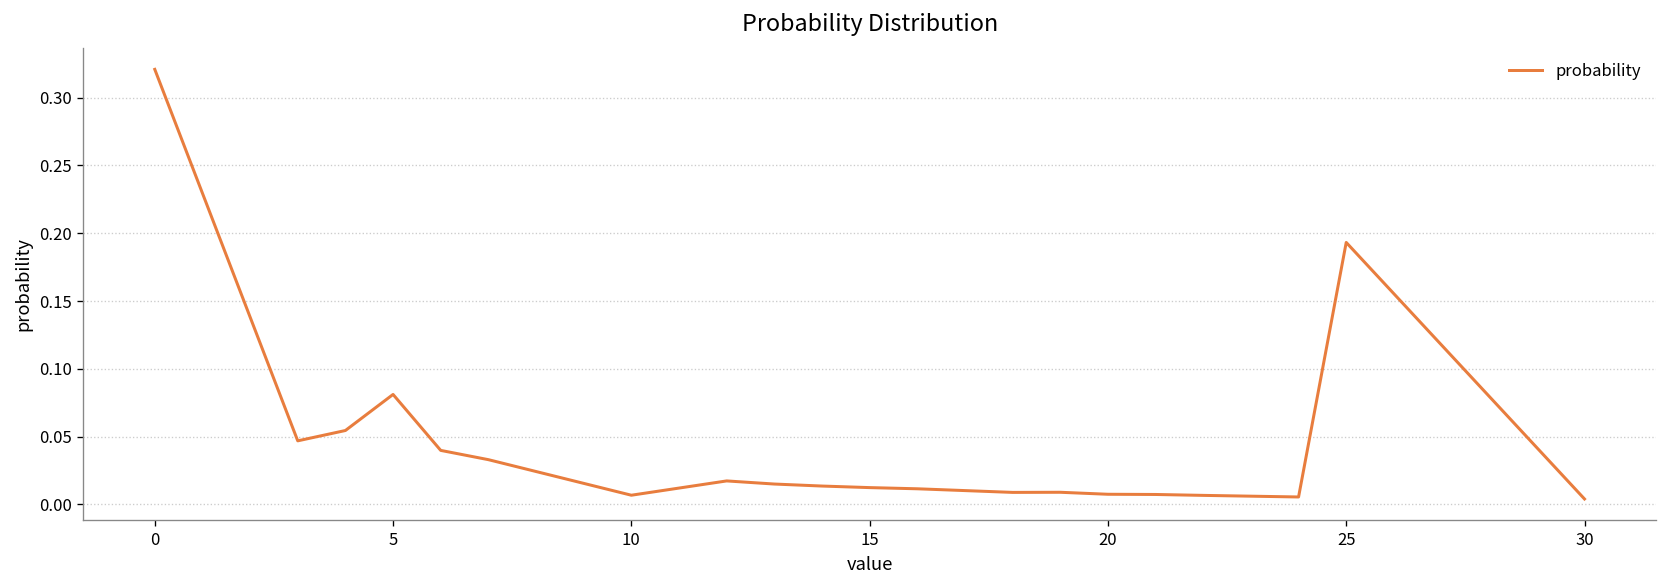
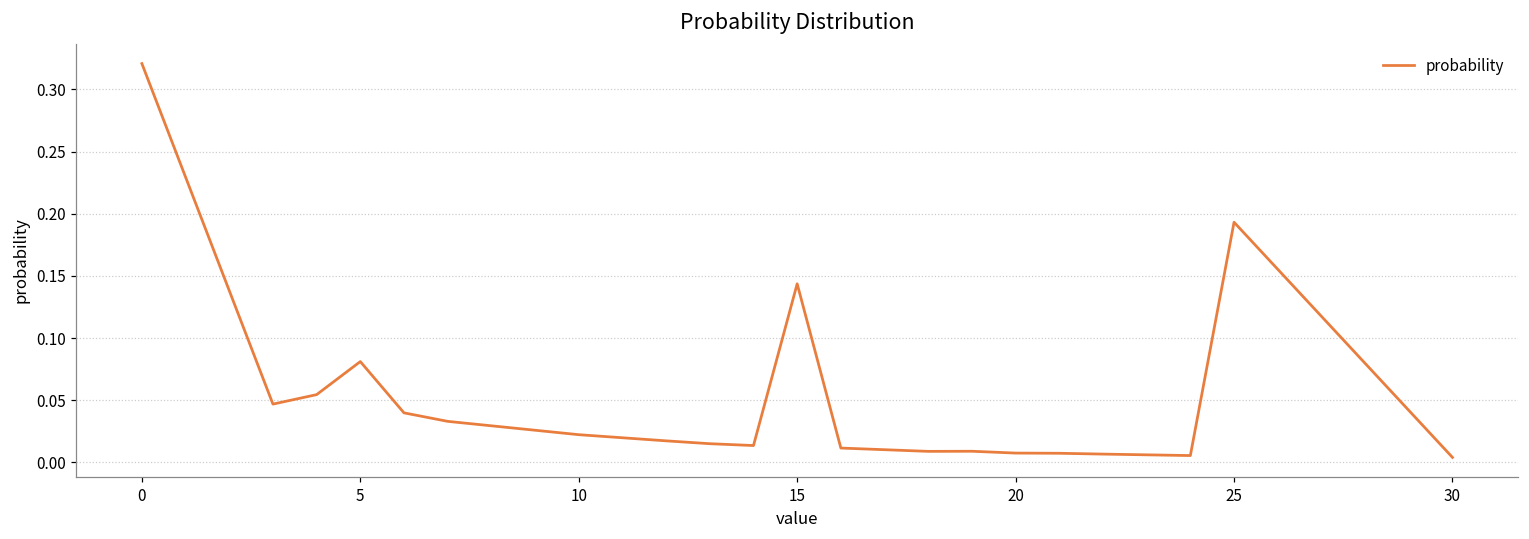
  {
    "0": 0.321,
    "5": 0.081,
-   "10": 0.007,
-   "15": 0.012,
+   "10": 0.022,
+   "15": 0.144,
    "20": 0.008,
    "25": 0.193,
    "30": 0.004
  }
